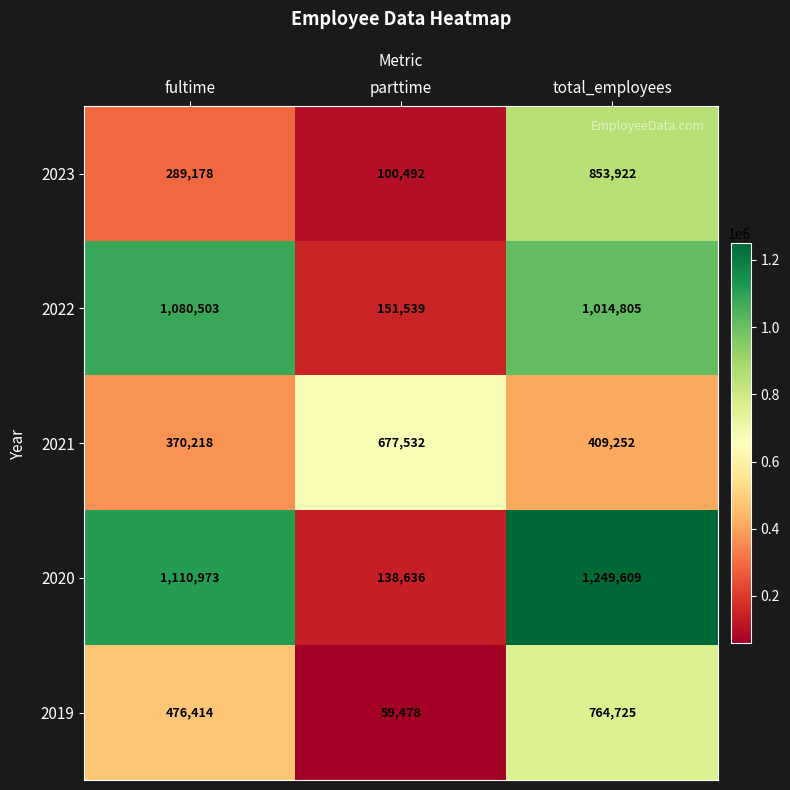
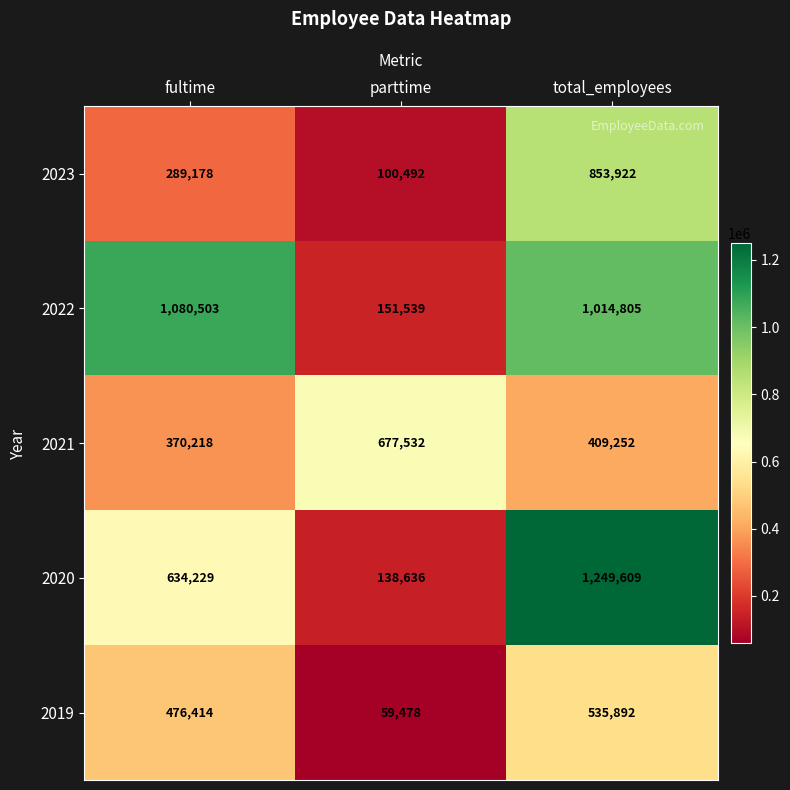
  {
    "2023": {
      "fultime": "289,178",
      "parttime": "100,492"
    },
    "2022": {
      "fultime": "1,080,503",
      "parttime": "151,539",
      "total_employees": "1,014,805"
    },
    "2021": {
      "fultime": "370,218",
      "parttime": "677,532",
      "total_employees": "409,252"
    },
    "2020": {
-     "fultime": "1,110,973",
+     "fultime": "634,229",
      "parttime": "138,636",
      "total_employees": "1,249,609"
    },
    "2019": {
      "fultime": "476,414",
      "parttime": "59,478",
-     "total_employees": "764,725"
+     "total_employees": "535,892"
    }
  }
